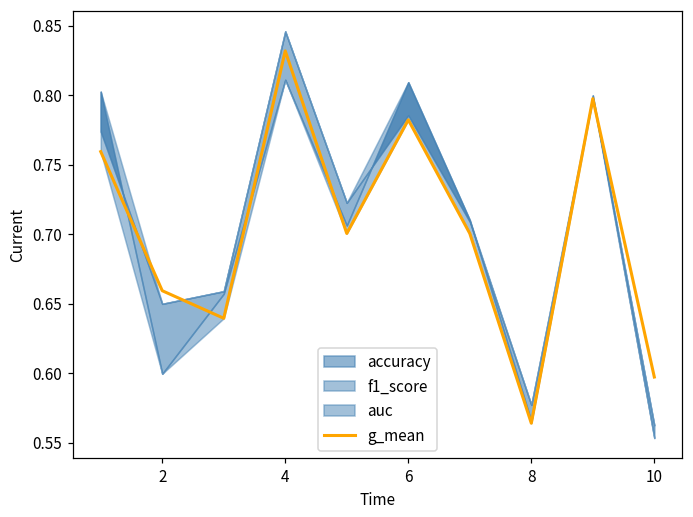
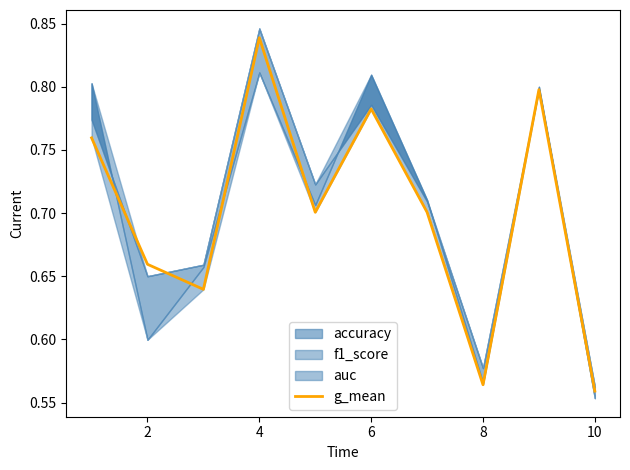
  {
    "g_mean": {
      "2": 0.659,
-     "4": 0.832,
+     "4": 0.839,
      "6": 0.782,
-     "10": 0.597
+     "10": 0.559
    }
  }
